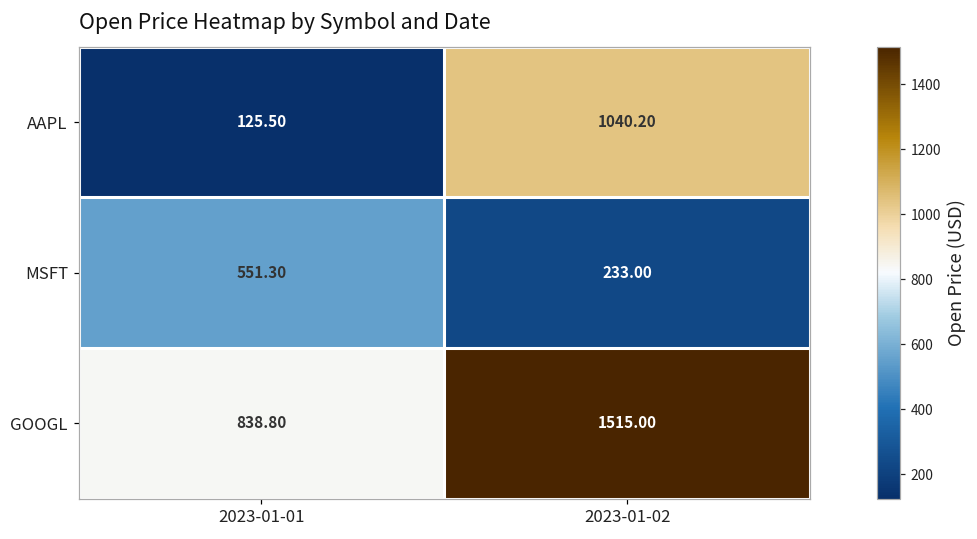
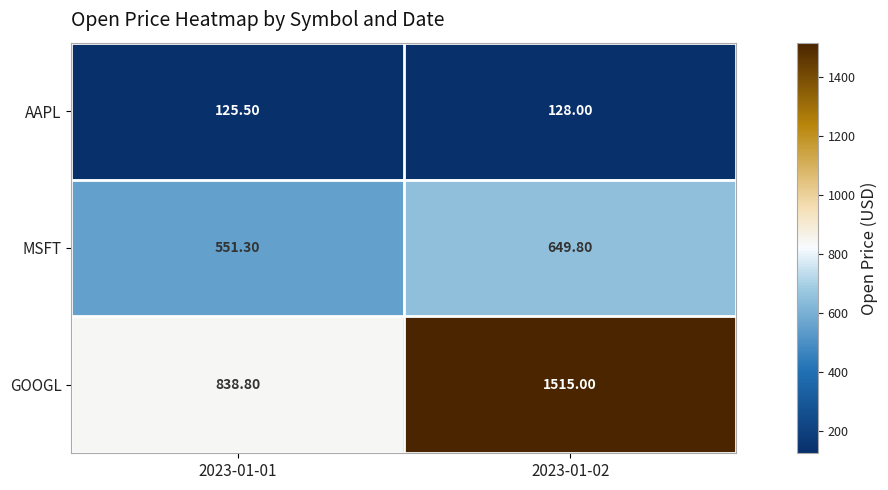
  {
    "AAPL": {
      "2023-01-01": 125.50,
-     "2023-01-02": 1040.20
+     "2023-01-02": 128.00
    },
    "MSFT": {
      "2023-01-01": 551.30,
-     "2023-01-02": 233.00
+     "2023-01-02": 649.80
    },
    "GOOGL": {
      "2023-01-01": 838.80,
      "2023-01-02": 1515.00
    }
  }
